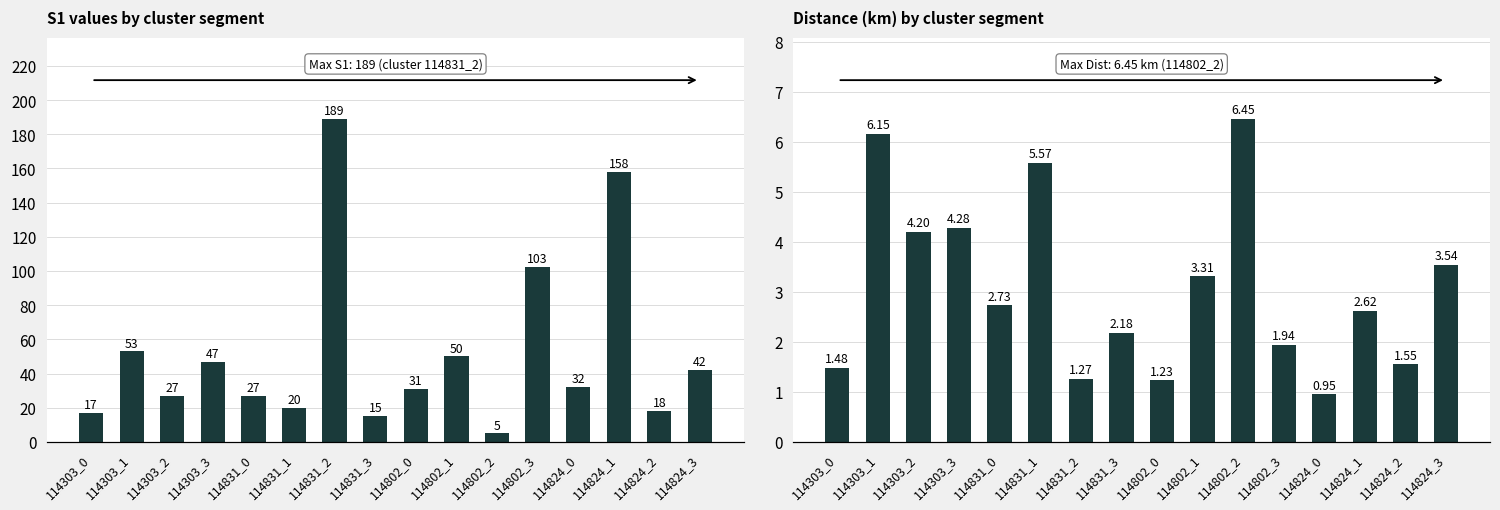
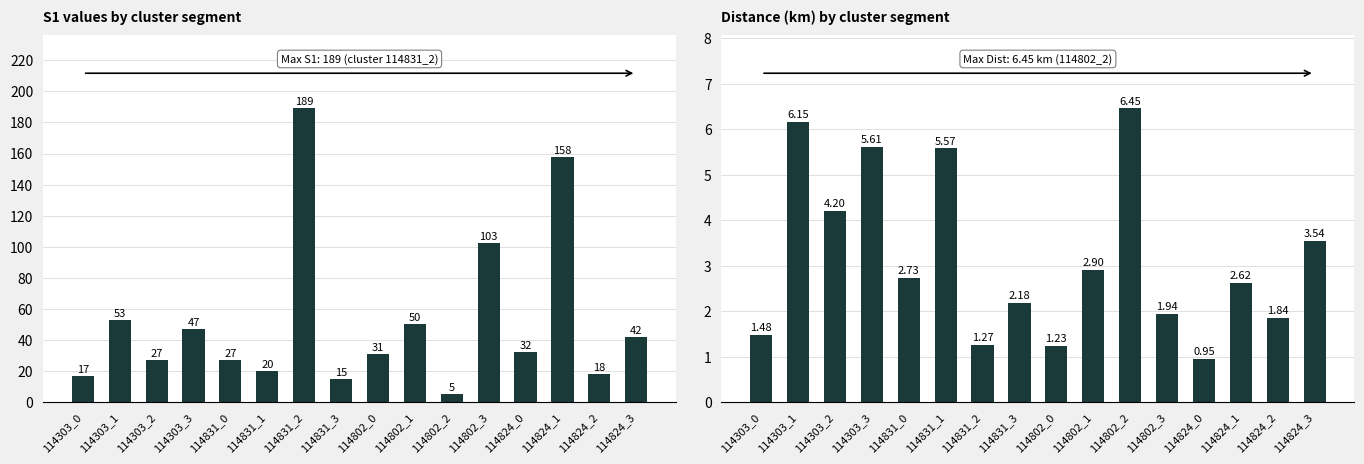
  {
    "S1 values by cluster segment": {
      "114303_0": 17,
      "114303_1": 53,
      "114303_2": 27,
      "114303_3": 47,
      "114831_0": 27,
      "114831_1": 20,
      "114831_2": 189,
      "114831_3": 15,
      "114802_0": 31,
      "114802_1": 50,
      "114802_2": 5,
      "114802_3": 103,
      "114824_0": 32,
      "114824_1": 158,
      "114824_2": 18,
      "114824_3": 42
    },
    "Distance (km) by cluster segment": {
      "114303_0": 1.48,
      "114303_1": 6.15,
      "114303_2": 4.20,
-     "114303_3": 4.28,
+     "114303_3": 5.61,
      "114831_0": 2.73,
      "114831_1": 5.57,
      "114831_2": 1.27,
      "114831_3": 2.18,
      "114802_0": 1.23,
-     "114802_1": 3.31,
+     "114802_1": 2.90,
      "114802_2": 6.45,
      "114802_3": 1.94,
      "114824_0": 0.95,
      "114824_1": 2.62,
-     "114824_2": 1.55,
+     "114824_2": 1.84,
      "114824_3": 3.54
    }
  }
